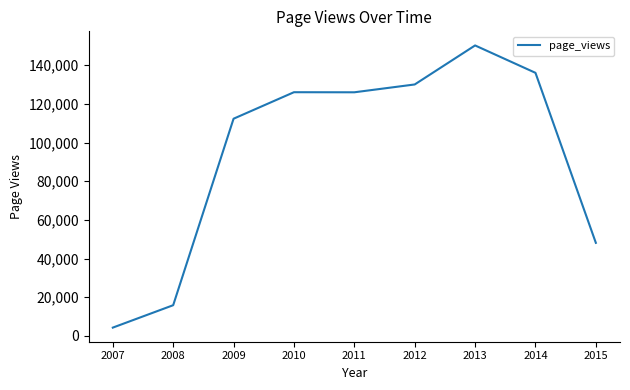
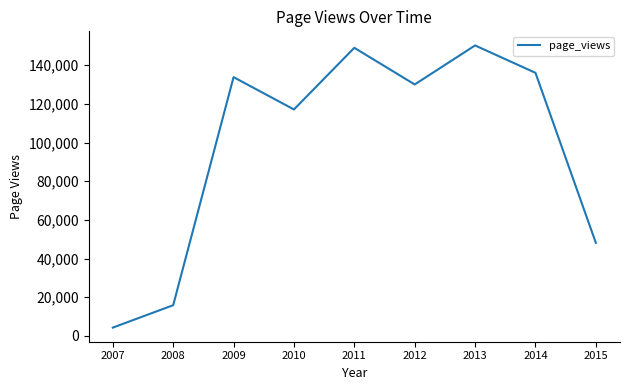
  {
    "2007": "4,000",
    "2008": "16,000",
-   "2009": "112,000",
-   "2010": "126,000",
-   "2011": "126,000",
+   "2009": "134,000",
+   "2010": "117,000",
+   "2011": "149,000",
    "2012": "130,000",
    "2013": "150,000",
    "2014": "136,000",
    "2015": "48,000"
  }
